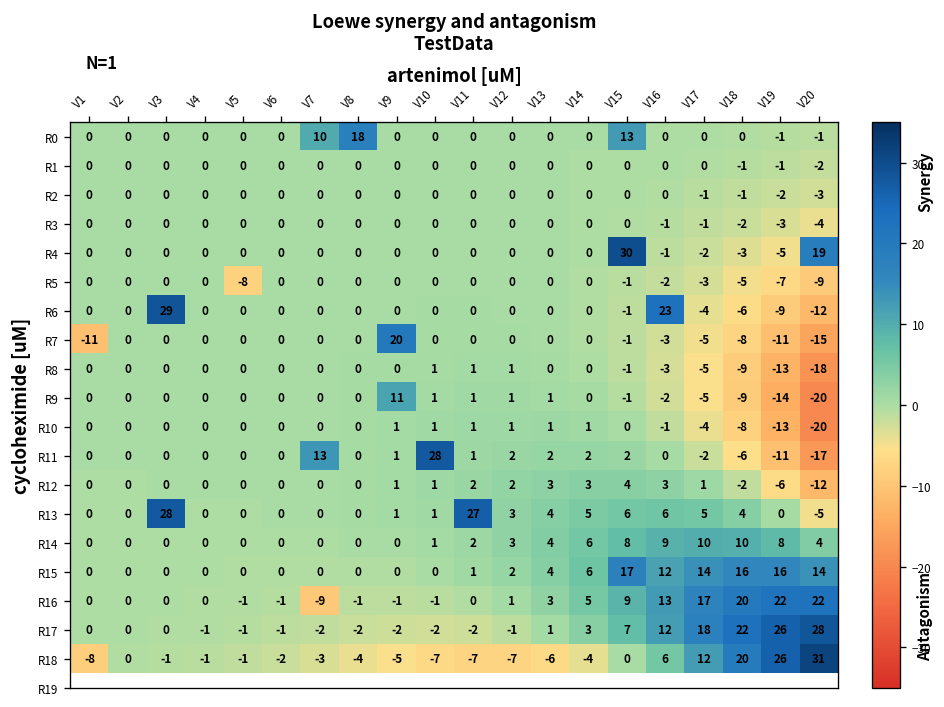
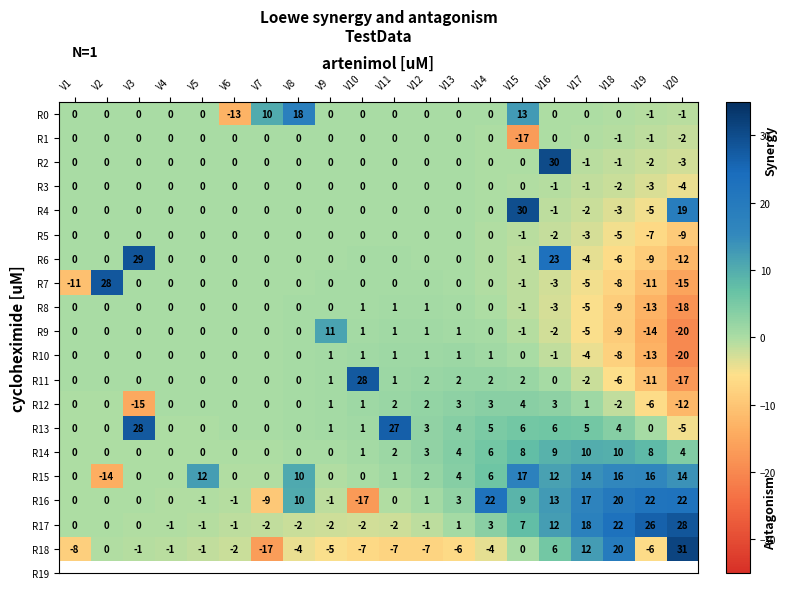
  {
    "R0": {
      "V1": 0,
      "V2": 0,
      "V3": 0,
      "V4": 0,
      "V5": 0,
-     "V6": 0,
+     "V6": -13,
      "V7": 10,
      "V8": 18,
      "V9": 0,
      "V10": 0,
      "V11": 0,
      "V12": 0,
      "V13": 0,
      "V14": 0,
      "V15": 13,
      "V16": 0,
      "V17": 0,
      "V18": 0,
      "V19": -1,
      "V20": -1
    },
    "R1": {
      "V1": 0,
      "V2": 0,
      "V3": 0,
      "V4": 0,
      "V5": 0,
      "V6": 0,
      "V7": 0,
      "V8": 0,
      "V9": 0,
      "V10": 0,
      "V11": 0,
      "V12": 0,
      "V13": 0,
      "V14": 0,
-     "V15": 0,
+     "V15": -17,
      "V16": 0,
      "V17": 0,
      "V18": -1,
      "V19": -1,
      "V20": -2
    },
    "R2": {
      "V1": 0,
      "V2": 0,
      "V3": 0,
      "V4": 0,
      "V5": 0,
      "V6": 0,
      "V7": 0,
      "V8": 0,
      "V9": 0,
      "V10": 0,
      "V11": 0,
      "V12": 0,
      "V13": 0,
      "V14": 0,
      "V15": 0,
-     "V16": 0,
+     "V16": 30,
      "V17": -1,
      "V18": -1,
      "V19": -2,
      "V20": -3
    },
    "R5": {
      "V1": 0,
      "V2": 0,
      "V3": 0,
      "V4": 0,
-     "V5": -8,
+     "V5": 0,
      "V6": 0,
      "V7": 0,
      "V8": 0,
      "V9": 0,
      "V10": 0,
      "V11": 0,
      "V12": 0,
      "V13": 0,
      "V14": 0,
      "V15": -1,
      "V16": -2,
      "V17": -3,
      "V18": -5,
      "V19": -7,
      "V20": -9
    },
    "R7": {
      "V1": -11,
-     "V2": 0,
+     "V2": 28,
      "V3": 0,
      "V4": 0,
      "V5": 0,
      "V6": 0,
      "V7": 0,
      "V8": 0,
-     "V9": 20,
+     "V9": 0,
      "V10": 0,
      "V11": 0,
      "V12": 0,
      "V13": 0,
      "V14": 0,
      "V15": -1,
      "V16": -3,
      "V17": -5,
      "V18": -8,
      "V19": -11,
      "V20": -15
    },
    "R11": {
      "V1": 0,
      "V2": 0,
      "V3": 0,
      "V4": 0,
      "V5": 0,
      "V6": 0,
-     "V7": 13,
+     "V7": 0,
      "V8": 0,
      "V9": 1,
      "V10": 28,
      "V11": 1,
      "V12": 2,
      "V13": 2,
      "V14": 2,
      "V15": 2,
      "V16": 0,
      "V17": -2,
      "V18": -6,
      "V19": -11,
      "V20": -17
    },
    "R12": {
      "V1": 0,
      "V2": 0,
-     "V3": 0,
+     "V3": -15,
      "V4": 0,
      "V5": 0,
      "V6": 0,
      "V7": 0,
      "V8": 0,
      "V9": 1,
      "V10": 1,
      "V11": 2,
      "V12": 2,
      "V13": 3,
      "V14": 3,
      "V15": 4,
      "V16": 3,
      "V17": 1,
      "V18": -2,
      "V19": -6,
      "V20": -12
    },
    "R15": {
      "V1": 0,
-     "V2": 0,
+     "V2": -14,
      "V3": 0,
      "V4": 0,
-     "V5": 0,
+     "V5": 12,
      "V6": 0,
      "V7": 0,
-     "V8": 0,
+     "V8": 10,
      "V9": 0,
      "V10": 0,
      "V11": 1,
      "V12": 2,
      "V13": 4,
      "V14": 6,
      "V15": 17,
      "V16": 12,
      "V17": 14,
      "V18": 16,
      "V19": 16,
      "V20": 14
    },
    "R16": {
      "V1": 0,
      "V2": 0,
      "V3": 0,
      "V4": 0,
      "V5": -1,
      "V6": -1,
      "V7": -9,
-     "V8": -1,
+     "V8": 10,
      "V9": -1,
-     "V10": -1,
+     "V10": -17,
      "V11": 0,
      "V12": 1,
      "V13": 3,
-     "V14": 5,
+     "V14": 22,
      "V15": 9,
      "V16": 13,
      "V17": 17,
      "V18": 20,
      "V19": 22,
      "V20": 22
    },
    "R18": {
      "V1": -8,
      "V2": 0,
      "V3": -1,
      "V4": -1,
      "V5": -1,
      "V6": -2,
-     "V7": -3,
+     "V7": -17,
      "V8": -4,
      "V9": -5,
      "V10": -7,
      "V11": -7,
      "V12": -7,
      "V13": -6,
      "V14": -4,
      "V15": 0,
      "V16": 6,
      "V17": 12,
      "V18": 20,
-     "V19": 26,
+     "V19": -6,
      "V20": 31
    }
  }
